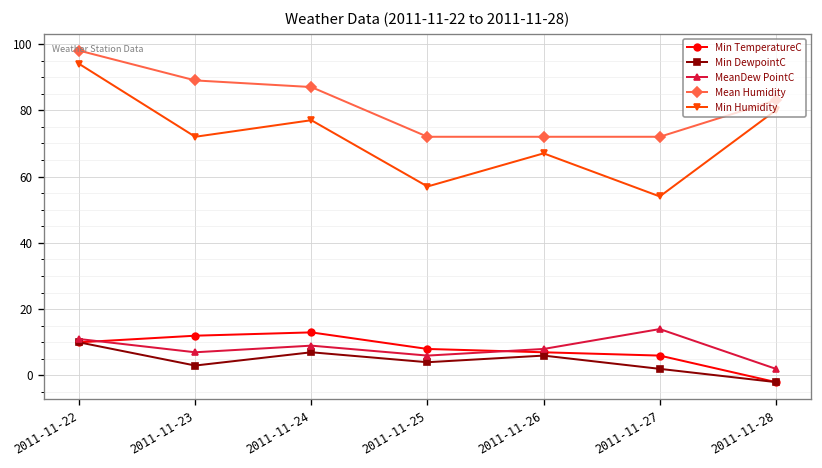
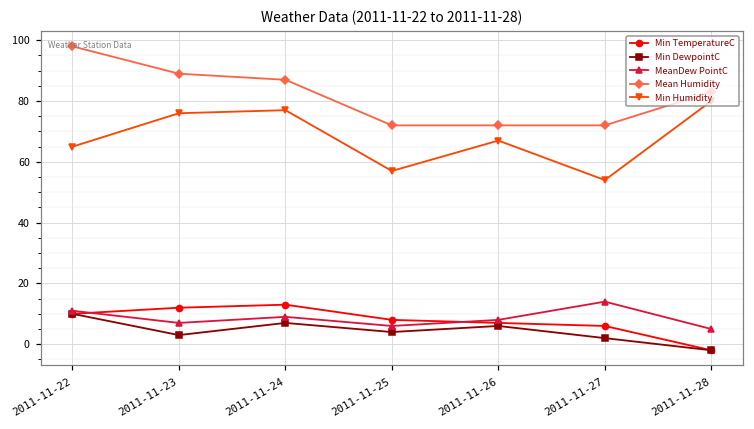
  {
    "Min TemperatureC": {
      "2011-11-23": 12,
      "2011-11-24": 13,
      "2011-11-25": 8,
      "2011-11-26": 7,
      "2011-11-27": 6
    },
    "Min DewpointC": {
      "2011-11-23": 3,
      "2011-11-24": 7,
      "2011-11-25": 4,
      "2011-11-26": 6,
      "2011-11-27": 2
    },
    "MeanDew PointC": {
      "2011-11-22": 11,
      "2011-11-23": 7,
      "2011-11-24": 9,
      "2011-11-25": 6,
      "2011-11-26": 8,
      "2011-11-27": 14,
-     "2011-11-28": 2
+     "2011-11-28": 5
    },
    "Mean Humidity": {
      "2011-11-22": 98,
      "2011-11-23": 89,
      "2011-11-24": 87,
      "2011-11-25": 72,
      "2011-11-26": 72,
      "2011-11-27": 72
    },
    "Min Humidity": {
-     "2011-11-22": 94,
-     "2011-11-23": 72,
+     "2011-11-22": 65,
+     "2011-11-23": 76,
      "2011-11-24": 77,
      "2011-11-25": 57,
      "2011-11-26": 67,
      "2011-11-27": 54
    }
  }
